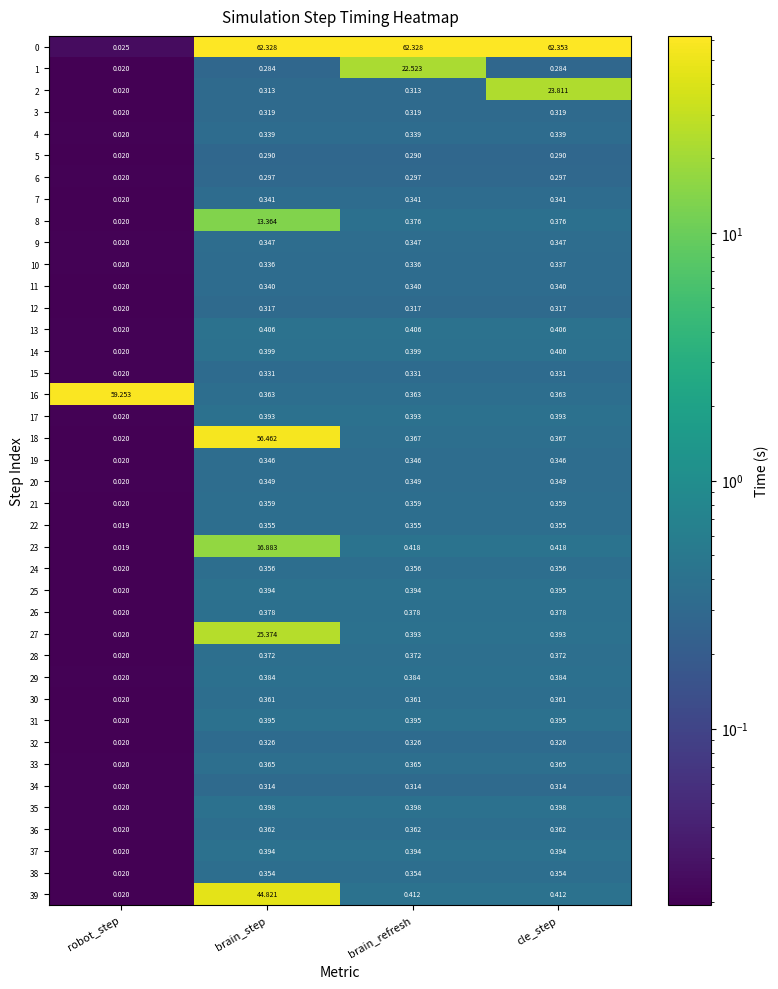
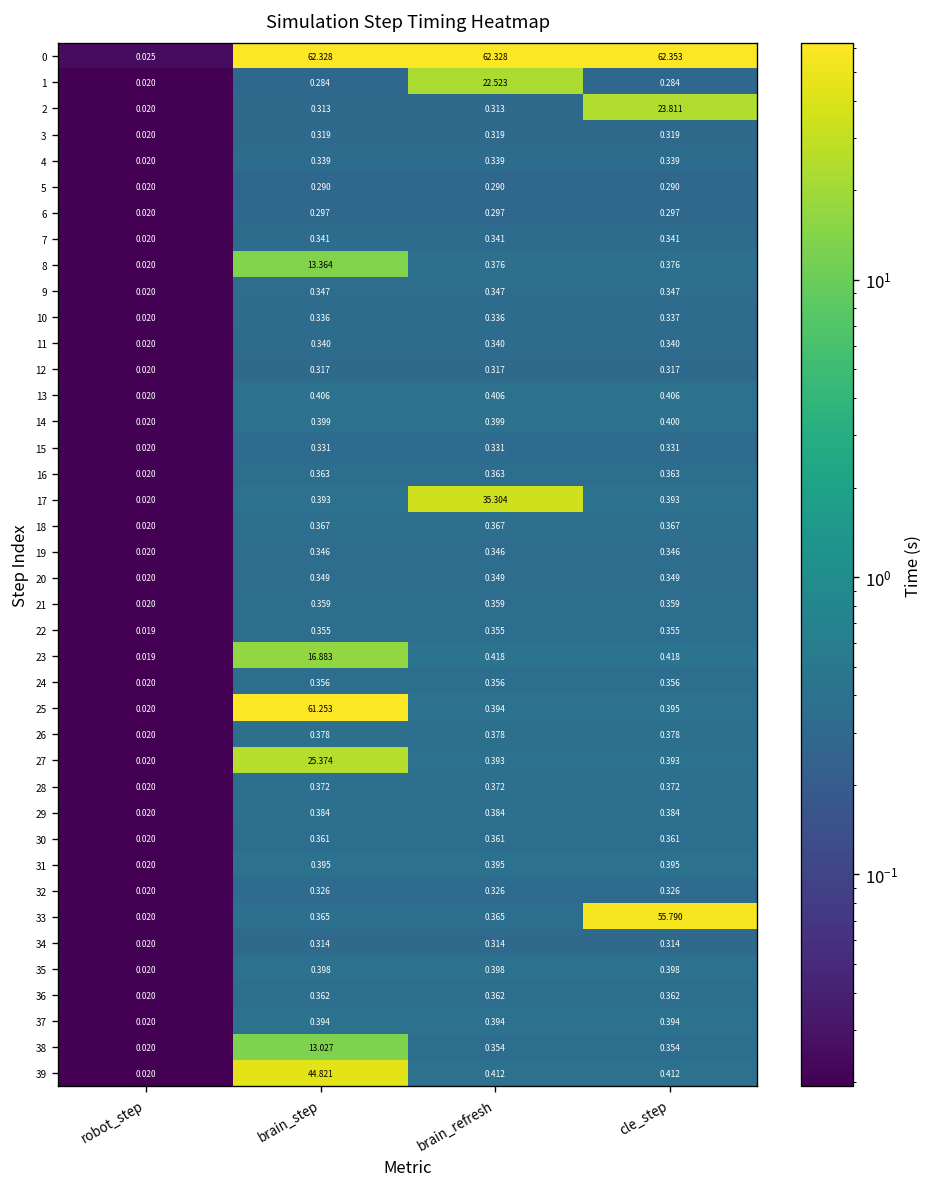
  {
    "0": {
      "robot_step": 0.025,
      "brain_step": 62.328,
      "brain_refresh": 62.328,
      "cle_step": 62.353
    },
    "1": {
      "robot_step": 0.020,
      "brain_step": 0.284,
      "brain_refresh": 22.523,
      "cle_step": 0.284
    },
    "2": {
      "robot_step": 0.020,
      "brain_step": 0.313,
      "brain_refresh": 0.313,
      "cle_step": 23.811
    },
    "3": {
      "robot_step": 0.020,
      "brain_step": 0.319,
      "brain_refresh": 0.319,
      "cle_step": 0.319
    },
    "4": {
      "robot_step": 0.020,
      "brain_step": 0.339,
      "brain_refresh": 0.339,
      "cle_step": 0.339
    },
    "5": {
      "robot_step": 0.020,
      "brain_step": 0.290,
      "brain_refresh": 0.290,
      "cle_step": 0.290
    },
    "6": {
      "robot_step": 0.020,
      "brain_step": 0.297,
      "brain_refresh": 0.297,
      "cle_step": 0.297
    },
    "7": {
      "robot_step": 0.020,
      "brain_step": 0.341,
      "brain_refresh": 0.341,
      "cle_step": 0.341
    },
    "8": {
      "robot_step": 0.020,
      "brain_step": 13.364,
      "brain_refresh": 0.376,
      "cle_step": 0.376
    },
    "9": {
      "robot_step": 0.020,
      "brain_step": 0.347,
      "brain_refresh": 0.347,
      "cle_step": 0.347
    },
    "10": {
      "robot_step": 0.020,
      "brain_step": 0.336,
      "brain_refresh": 0.336,
      "cle_step": 0.337
    },
    "11": {
      "robot_step": 0.020,
      "brain_step": 0.340,
      "brain_refresh": 0.340,
      "cle_step": 0.340
    },
    "12": {
      "robot_step": 0.020,
      "brain_step": 0.317,
      "brain_refresh": 0.317,
      "cle_step": 0.317
    },
    "13": {
      "robot_step": 0.020,
      "brain_step": 0.406,
      "brain_refresh": 0.406,
      "cle_step": 0.406
    },
    "14": {
      "robot_step": 0.020,
      "brain_step": 0.399,
      "brain_refresh": 0.399,
      "cle_step": 0.400
    },
    "15": {
      "robot_step": 0.020,
      "brain_step": 0.331,
      "brain_refresh": 0.331,
      "cle_step": 0.331
    },
    "16": {
-     "robot_step": 59.253,
+     "robot_step": 0.020,
      "brain_step": 0.363,
      "brain_refresh": 0.363,
      "cle_step": 0.363
    },
    "17": {
      "robot_step": 0.020,
      "brain_step": 0.393,
-     "brain_refresh": 0.393,
+     "brain_refresh": 35.304,
      "cle_step": 0.393
    },
    "18": {
      "robot_step": 0.020,
-     "brain_step": 56.462,
+     "brain_step": 0.367,
      "brain_refresh": 0.367,
      "cle_step": 0.367
    },
    "19": {
      "robot_step": 0.020,
      "brain_step": 0.346,
      "brain_refresh": 0.346,
      "cle_step": 0.346
    },
    "20": {
      "robot_step": 0.020,
      "brain_step": 0.349,
      "brain_refresh": 0.349,
      "cle_step": 0.349
    },
    "21": {
      "robot_step": 0.020,
      "brain_step": 0.359,
      "brain_refresh": 0.359,
      "cle_step": 0.359
    },
    "22": {
      "robot_step": 0.019,
      "brain_step": 0.355,
      "brain_refresh": 0.355,
      "cle_step": 0.355
    },
    "23": {
      "robot_step": 0.019,
      "brain_step": 16.883,
      "brain_refresh": 0.418,
      "cle_step": 0.418
    },
    "24": {
      "robot_step": 0.020,
      "brain_step": 0.356,
      "brain_refresh": 0.356,
      "cle_step": 0.356
    },
    "25": {
      "robot_step": 0.020,
-     "brain_step": 0.394,
+     "brain_step": 61.253,
      "brain_refresh": 0.394,
      "cle_step": 0.395
    },
    "26": {
      "robot_step": 0.020,
      "brain_step": 0.378,
      "brain_refresh": 0.378,
      "cle_step": 0.378
    },
    "27": {
      "robot_step": 0.020,
      "brain_step": 25.374,
      "brain_refresh": 0.393,
      "cle_step": 0.393
    },
    "28": {
      "robot_step": 0.020,
      "brain_step": 0.372,
      "brain_refresh": 0.372,
      "cle_step": 0.372
    },
    "29": {
      "robot_step": 0.020,
      "brain_step": 0.384,
      "brain_refresh": 0.384,
      "cle_step": 0.384
    },
    "30": {
      "robot_step": 0.020,
      "brain_step": 0.361,
      "brain_refresh": 0.361,
      "cle_step": 0.361
    },
    "31": {
      "robot_step": 0.020,
      "brain_step": 0.395,
      "brain_refresh": 0.395,
      "cle_step": 0.395
    },
    "32": {
      "robot_step": 0.020,
      "brain_step": 0.326,
      "brain_refresh": 0.326,
      "cle_step": 0.326
    },
    "33": {
      "robot_step": 0.020,
      "brain_step": 0.365,
      "brain_refresh": 0.365,
-     "cle_step": 0.365
+     "cle_step": 55.790
    },
    "34": {
      "robot_step": 0.020,
      "brain_step": 0.314,
      "brain_refresh": 0.314,
      "cle_step": 0.314
    },
    "35": {
      "robot_step": 0.020,
      "brain_step": 0.398,
      "brain_refresh": 0.398,
      "cle_step": 0.398
    },
    "36": {
      "robot_step": 0.020,
      "brain_step": 0.362,
      "brain_refresh": 0.362,
      "cle_step": 0.362
    },
    "37": {
      "robot_step": 0.020,
      "brain_step": 0.394,
      "brain_refresh": 0.394,
      "cle_step": 0.394
    },
    "38": {
      "robot_step": 0.020,
-     "brain_step": 0.354,
+     "brain_step": 13.027,
      "brain_refresh": 0.354,
      "cle_step": 0.354
    },
    "39": {
      "robot_step": 0.020,
      "brain_step": 44.821,
      "brain_refresh": 0.412,
      "cle_step": 0.412
    }
  }
